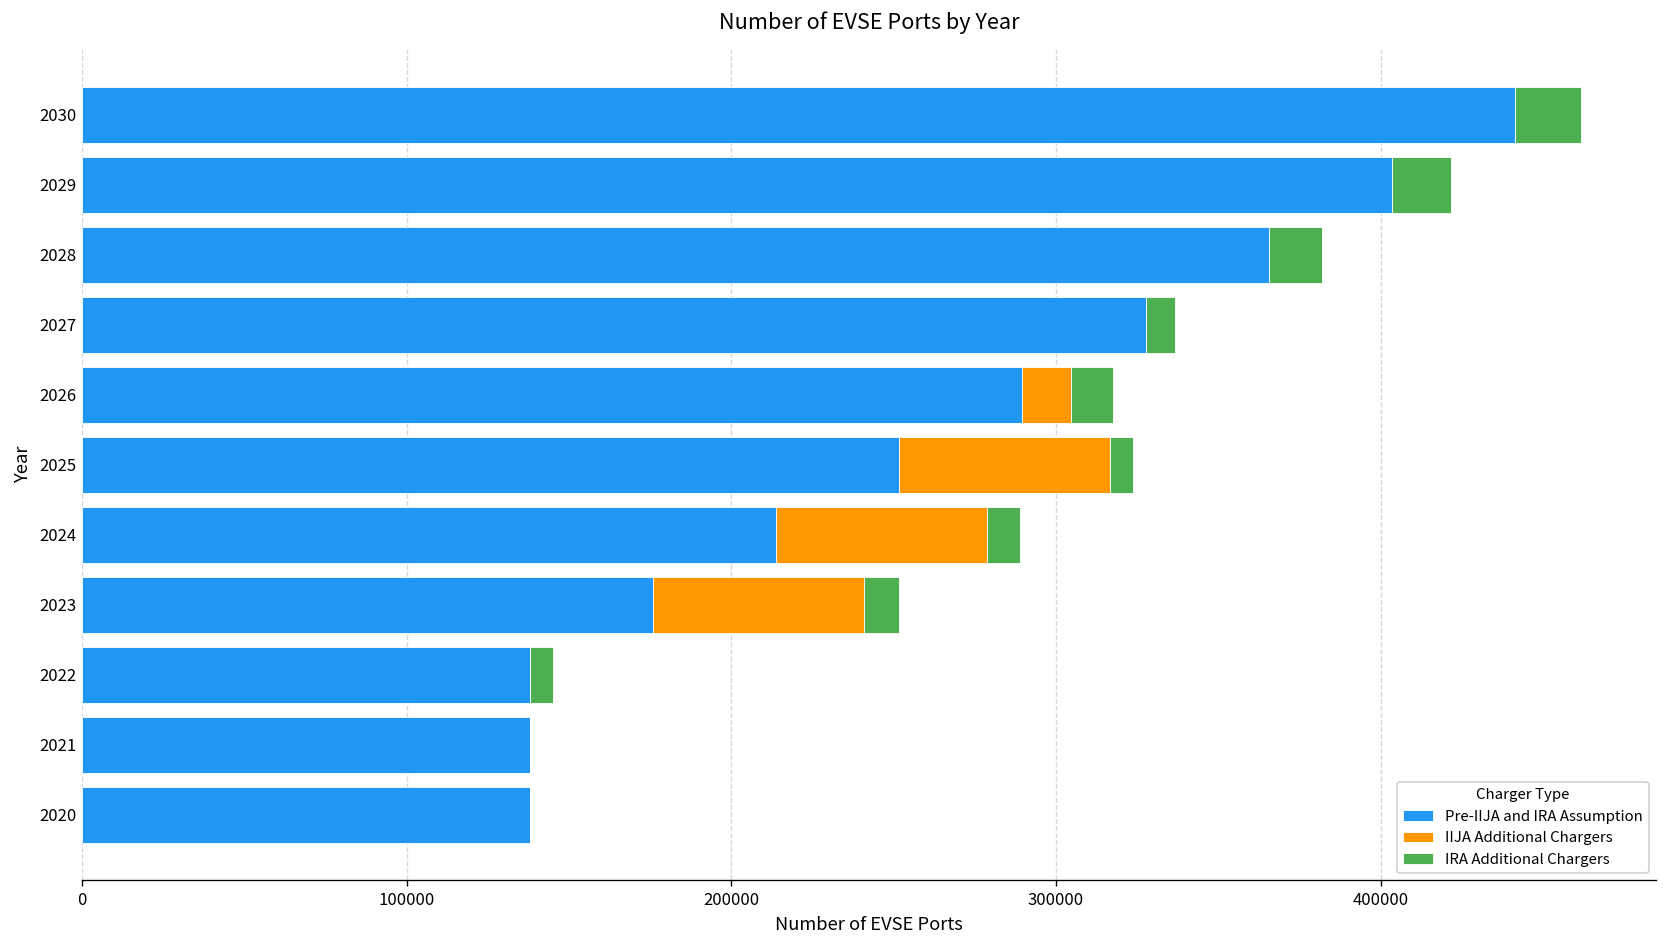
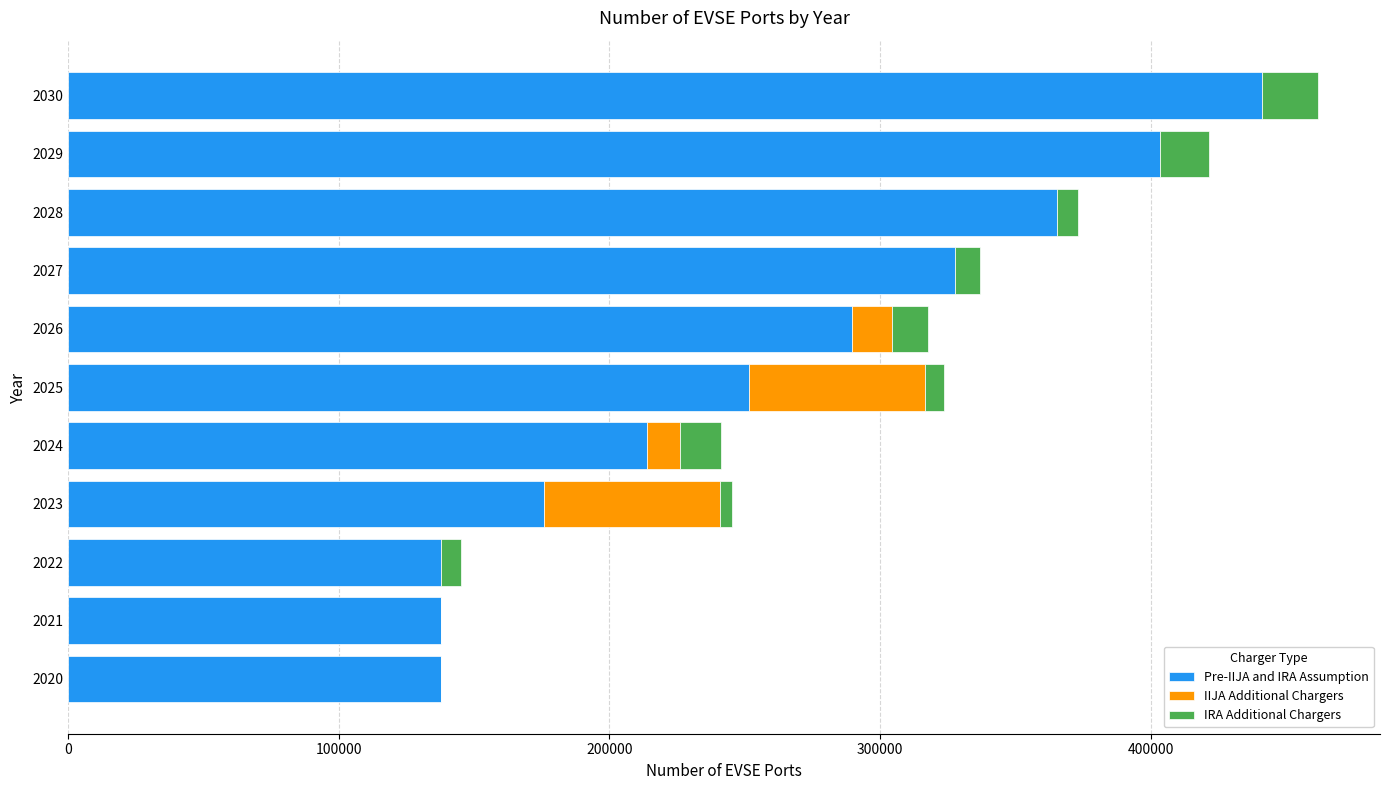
  {
    "Pre-IIJA and IRA Assumption": {
      "2030": 441000,
      "2029": 403000,
      "2028": 365000,
      "2027": 328000,
      "2026": 290000,
      "2025": 252000,
      "2024": 214000,
      "2023": 176000,
      "2022": 138000,
      "2021": 138000,
      "2020": 138000
    },
    "IIJA Additional Chargers": {
      "2030": 0,
      "2029": 0,
      "2028": 0,
      "2027": 0,
      "2026": 15000,
      "2025": 65000,
-     "2024": 65000,
+     "2024": 12000,
      "2023": 65000,
      "2022": 0,
      "2021": 0,
      "2020": 0
    },
    "IRA Additional Chargers": {
      "2030": 20000,
      "2029": 18000,
-     "2028": 16000,
+     "2028": 8000,
      "2027": 9000,
      "2026": 13000,
      "2025": 7000,
-     "2024": 10000,
-     "2023": 11000,
+     "2024": 15000,
+     "2023": 4000,
      "2022": 7000,
      "2021": 0,
      "2020": 0
    }
  }
